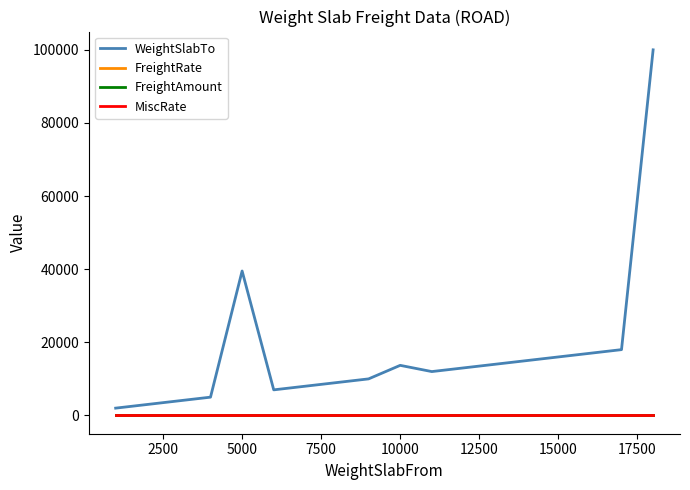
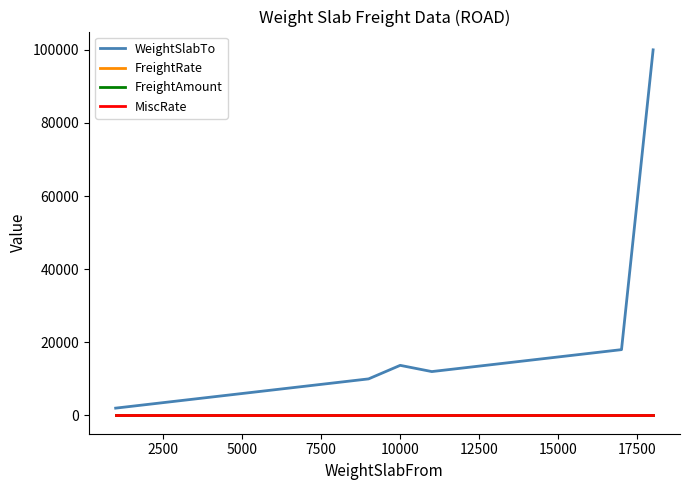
  {
    "WeightSlabTo": {
-     "5000": 40000,
+     "5000": 6000,
      "10000": 14000,
      "15000": 16000
    },
    "MiscRate": {
      "5000": 0,
      "10000": 0,
      "15000": 0
    }
  }
